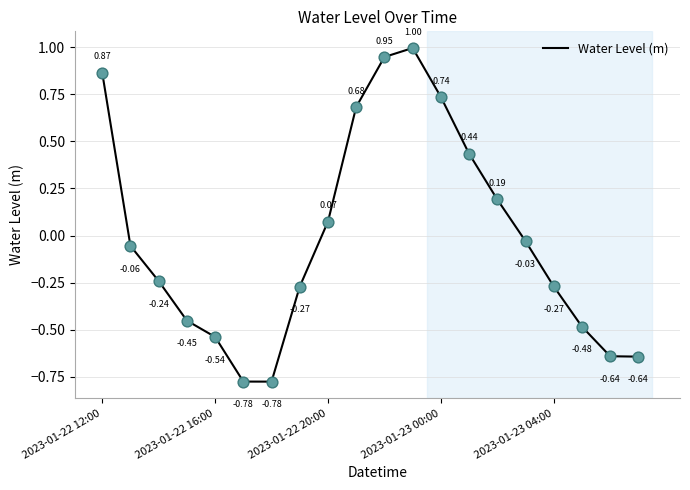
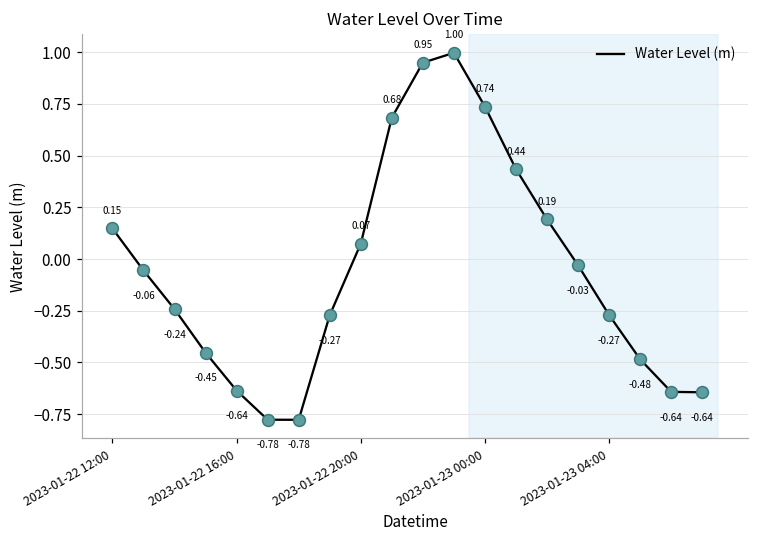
  {
-   "2023-01-22 12:00": 0.87,
-   "2023-01-22 16:00": -0.54,
+   "2023-01-22 12:00": 0.15,
+   "2023-01-22 16:00": -0.64,
    "2023-01-22 20:00": 0.07,
    "2023-01-23 00:00": 0.74,
    "2023-01-23 04:00": -0.27
  }
